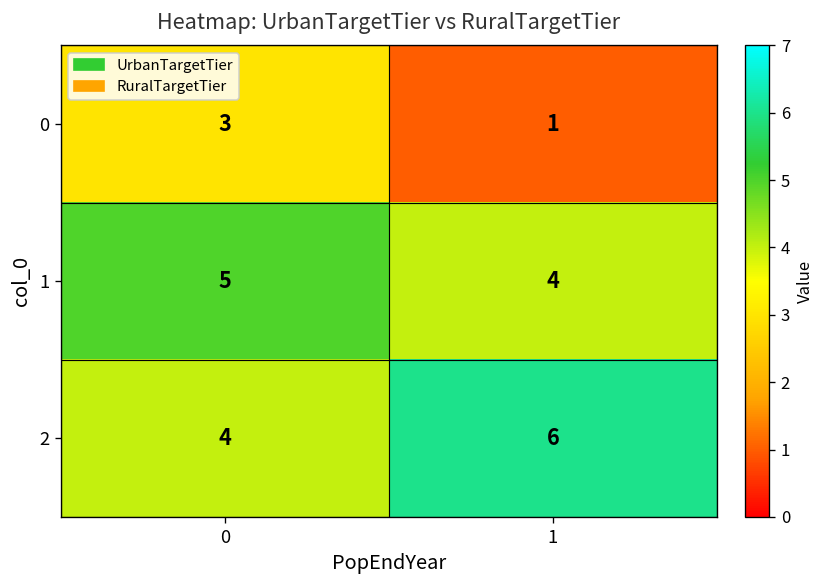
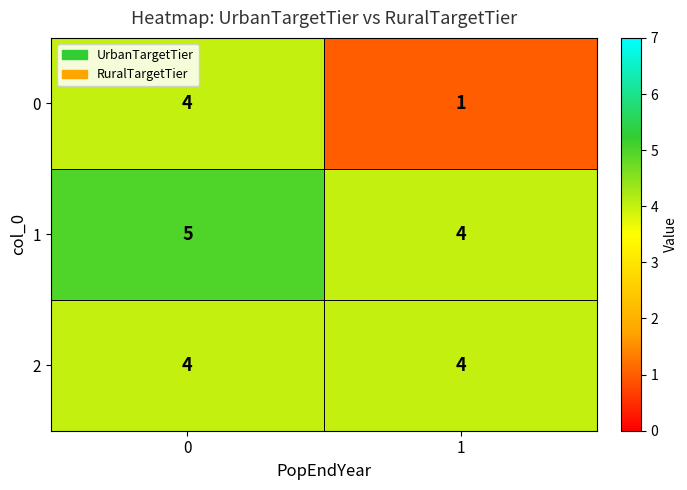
  {
    "0": {
-     "0": 3,
+     "0": 4,
      "1": 1
    },
    "1": {
      "0": 5,
      "1": 4
    },
    "2": {
      "0": 4,
-     "1": 6
+     "1": 4
    }
  }
